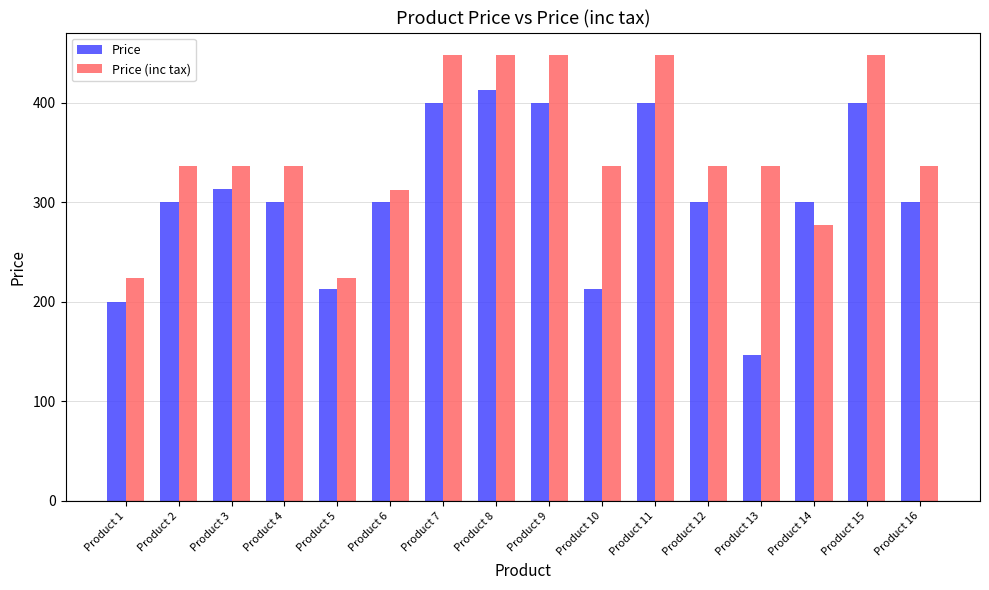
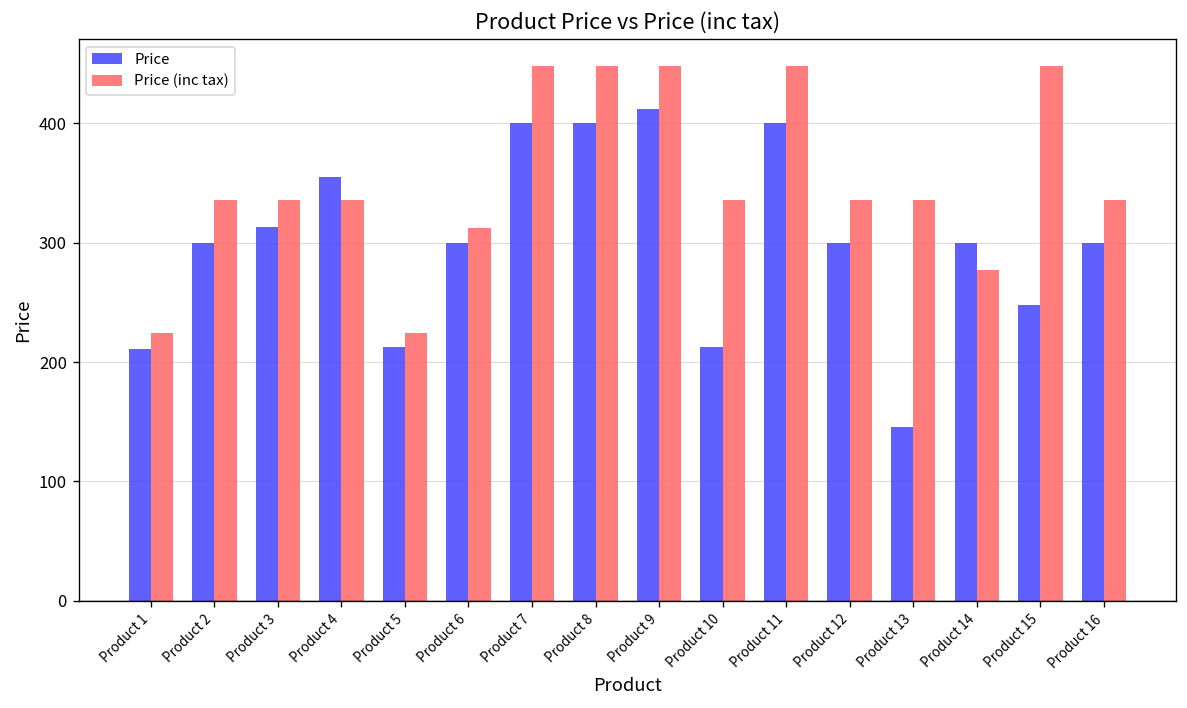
  {
    "Price": {
-     "Product 1": 200,
+     "Product 1": 210,
      "Product 2": 300,
      "Product 3": 310,
-     "Product 4": 300,
+     "Product 4": 360,
      "Product 5": 210,
      "Product 6": 300,
      "Product 7": 400,
-     "Product 8": 410,
-     "Product 9": 400,
+     "Product 8": 400,
+     "Product 9": 410,
      "Product 10": 210,
      "Product 11": 400,
      "Product 12": 300,
      "Product 13": 150,
      "Product 14": 300,
-     "Product 15": 400,
+     "Product 15": 250,
      "Product 16": 300
    },
    "Price (inc tax)": {
      "Product 1": 220,
      "Product 2": 340,
      "Product 3": 340,
      "Product 4": 340,
      "Product 5": 220,
      "Product 6": 310,
      "Product 7": 450,
      "Product 8": 450,
      "Product 9": 450,
      "Product 10": 340,
      "Product 11": 450,
      "Product 12": 340,
      "Product 13": 340,
      "Product 14": 280,
      "Product 15": 450,
      "Product 16": 340
    }
  }
